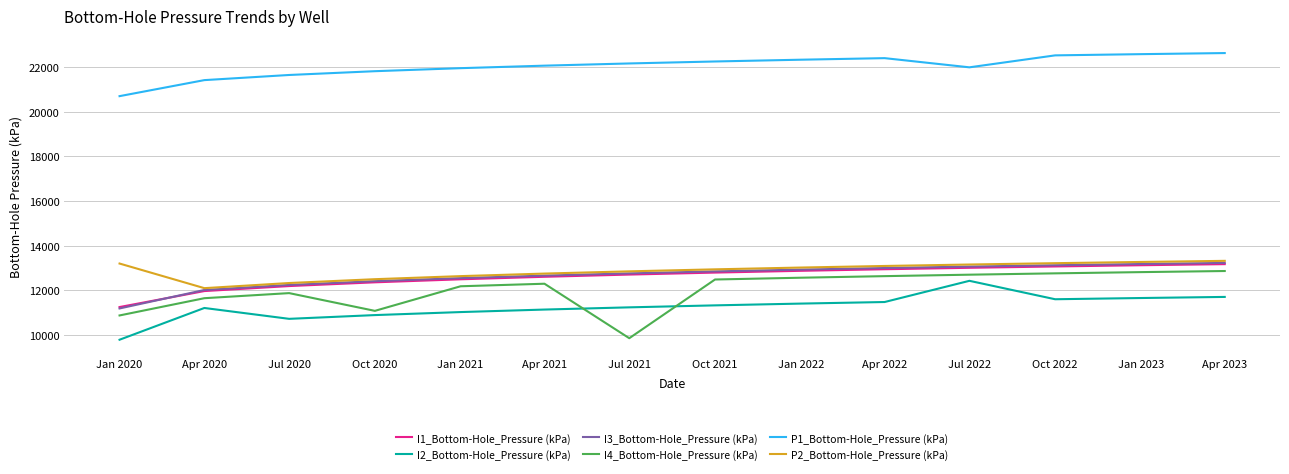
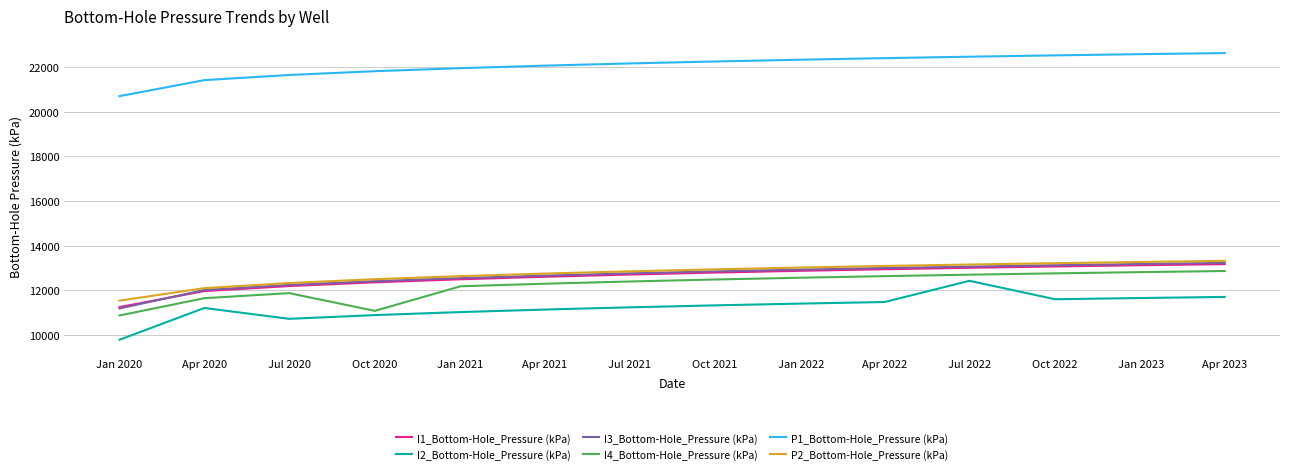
  {
    "I2_Bottom-Hole_Pressure (kPa)": {
      "Jan 2020": 9800,
      "Apr 2020": 11200,
      "Jul 2020": 10700,
      "Oct 2020": 10900,
      "Jan 2021": 11000,
      "Apr 2021": 11100,
      "Jul 2021": 11200,
      "Oct 2021": 11300,
      "Jan 2022": 11400,
      "Apr 2022": 11500,
      "Jul 2022": 12400,
      "Oct 2022": 11600,
      "Jan 2023": 11600,
      "Apr 2023": 11700
    },
    "I4_Bottom-Hole_Pressure (kPa)": {
      "Jan 2020": 10900,
      "Apr 2020": 11600,
      "Jul 2020": 11900,
      "Oct 2020": 11100,
      "Jan 2021": 12200,
      "Apr 2021": 12300,
-     "Jul 2021": 9800,
+     "Jul 2021": 12400,
      "Oct 2021": 12500,
      "Jan 2022": 12600,
      "Apr 2022": 12600,
      "Jul 2022": 12700,
      "Oct 2022": 12800,
      "Jan 2023": 12800,
      "Apr 2023": 12900
    },
    "P1_Bottom-Hole_Pressure (kPa)": {
      "Jan 2020": 20700,
      "Apr 2020": 21400,
      "Jul 2020": 21700,
      "Oct 2020": 21800,
      "Jan 2021": 22000,
      "Apr 2021": 22100,
      "Jul 2021": 22200,
      "Oct 2021": 22300,
      "Jan 2022": 22300,
      "Apr 2022": 22400,
-     "Jul 2022": 22000,
+     "Jul 2022": 22500,
      "Oct 2022": 22500,
      "Jan 2023": 22600,
      "Apr 2023": 22600
    },
    "P2_Bottom-Hole_Pressure (kPa)": {
-     "Jan 2020": 13200
+     "Jan 2020": 11500
    }
  }
